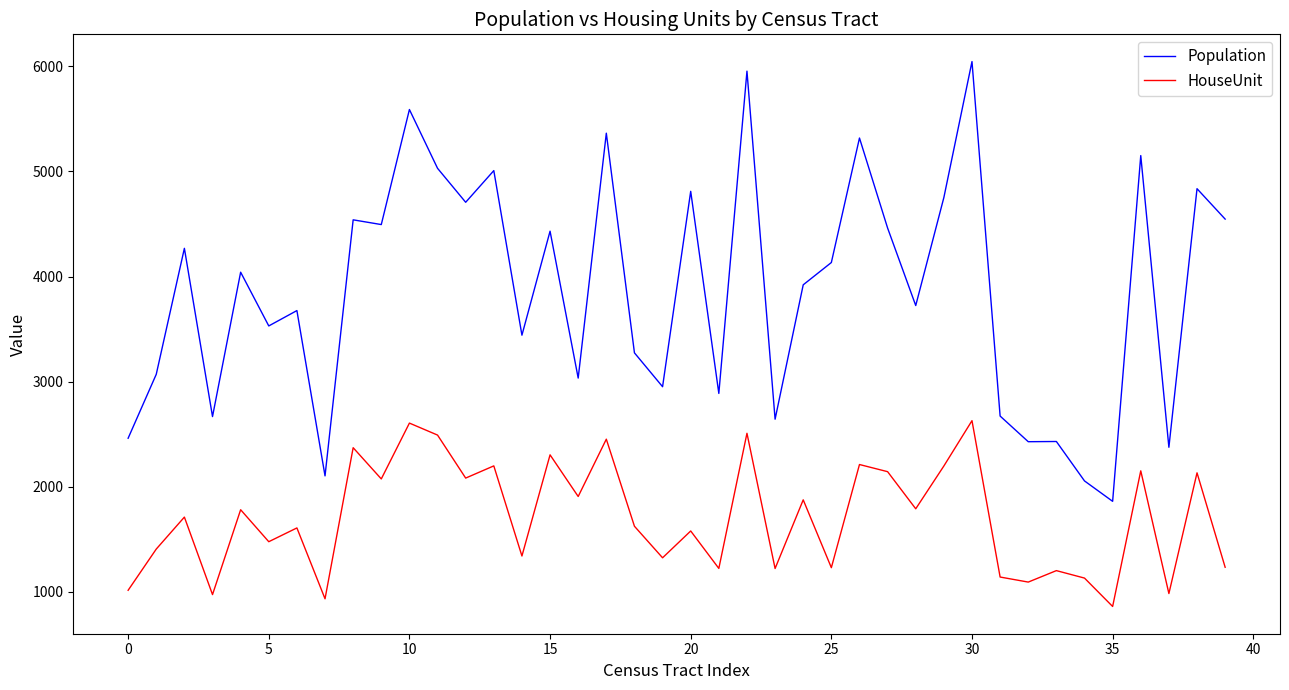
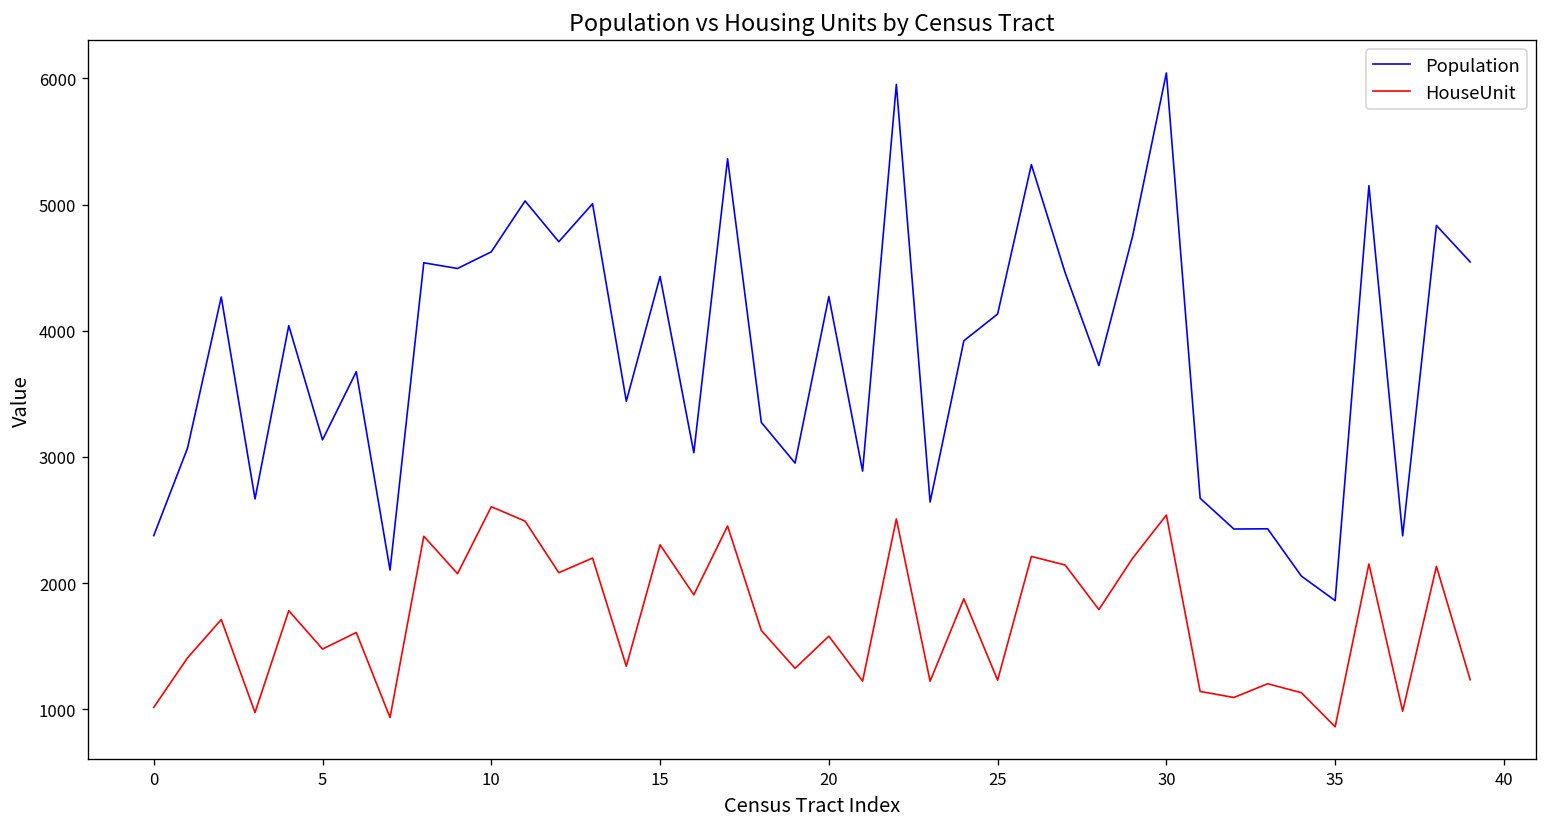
  {
    "Population": {
-     "0": 2460,
-     "5": 3530,
-     "10": 5590,
+     "0": 2380,
+     "5": 3140,
+     "10": 4630,
      "15": 4430,
-     "20": 4810,
+     "20": 4270,
      "25": 4130,
      "30": 6040,
      "35": 1860
    },
    "HouseUnit": {
      "0": 1020,
      "5": 1480,
      "10": 2610,
      "15": 2300,
      "20": 1580,
      "25": 1230,
-     "30": 2630,
+     "30": 2540,
      "35": 860
    }
  }
